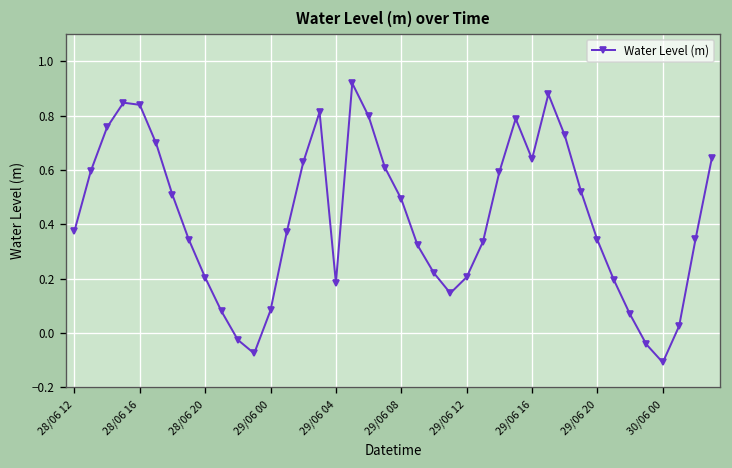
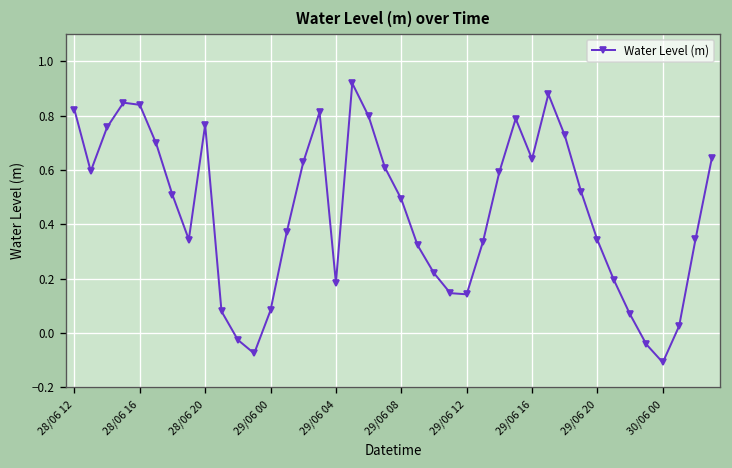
  {
-   "28/06 12": 0.38,
+   "28/06 12": 0.82,
    "28/06 16": 0.84,
-   "28/06 20": 0.20,
+   "28/06 20": 0.77,
    "29/06 00": 0.08,
    "29/06 04": 0.18,
    "29/06 08": 0.49,
-   "29/06 12": 0.21,
+   "29/06 12": 0.14,
    "29/06 16": 0.64,
    "29/06 20": 0.34,
    "30/06 00": -0.11
  }
